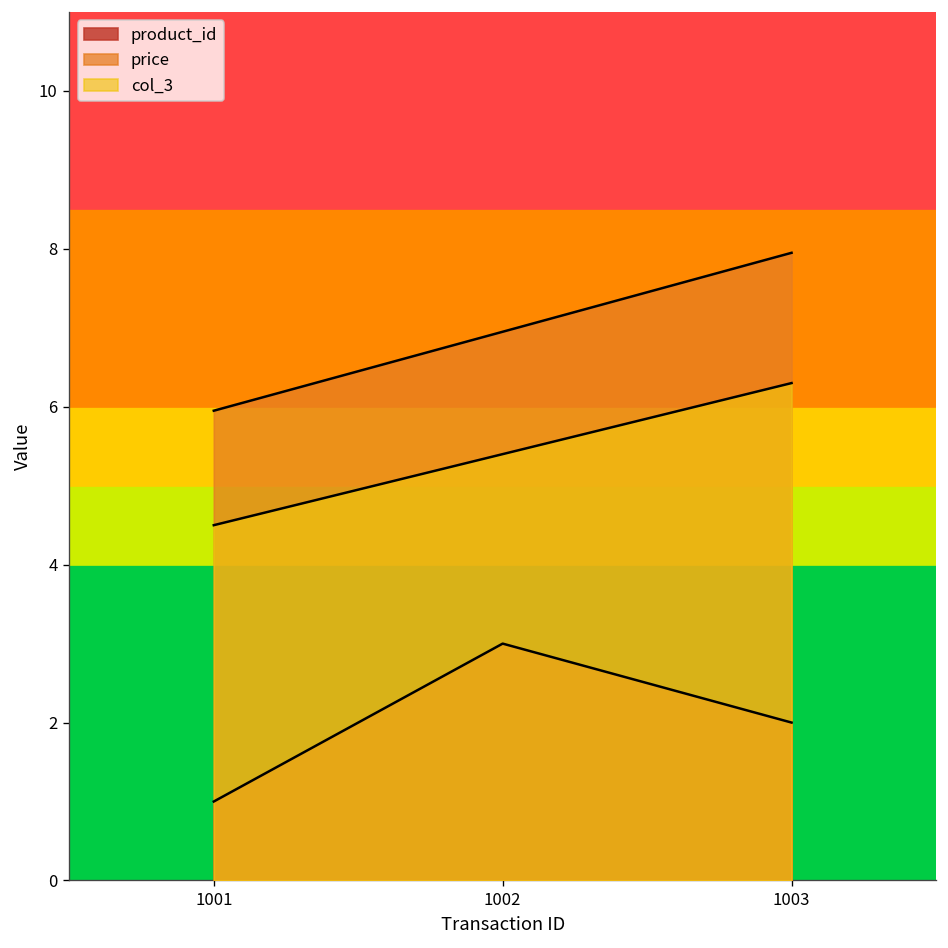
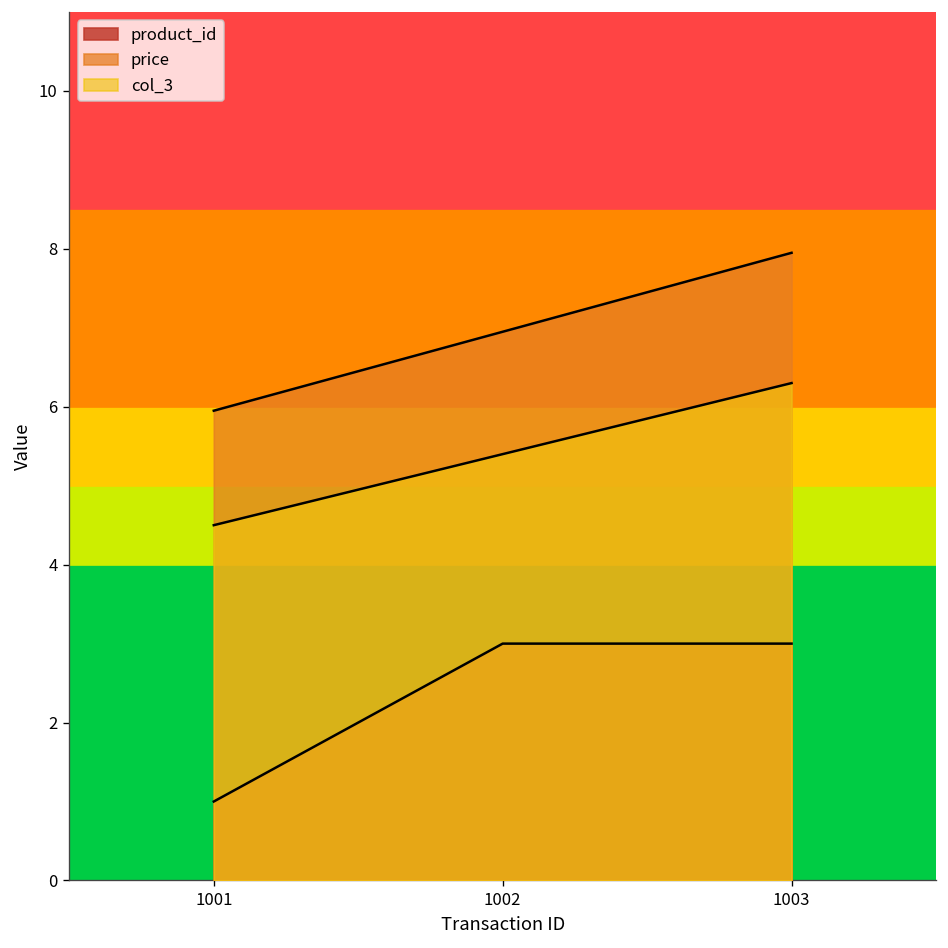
  {
    "product_id": {
      "1001": 1,
      "1002": 3,
-     "1003": 2
+     "1003": 3
    }
  }
